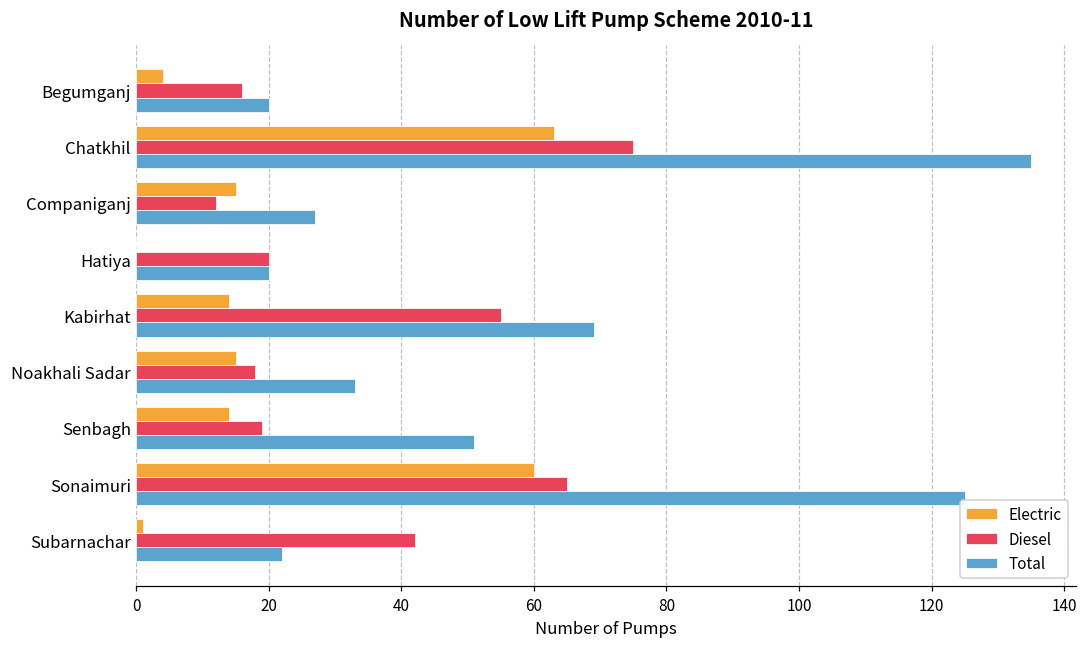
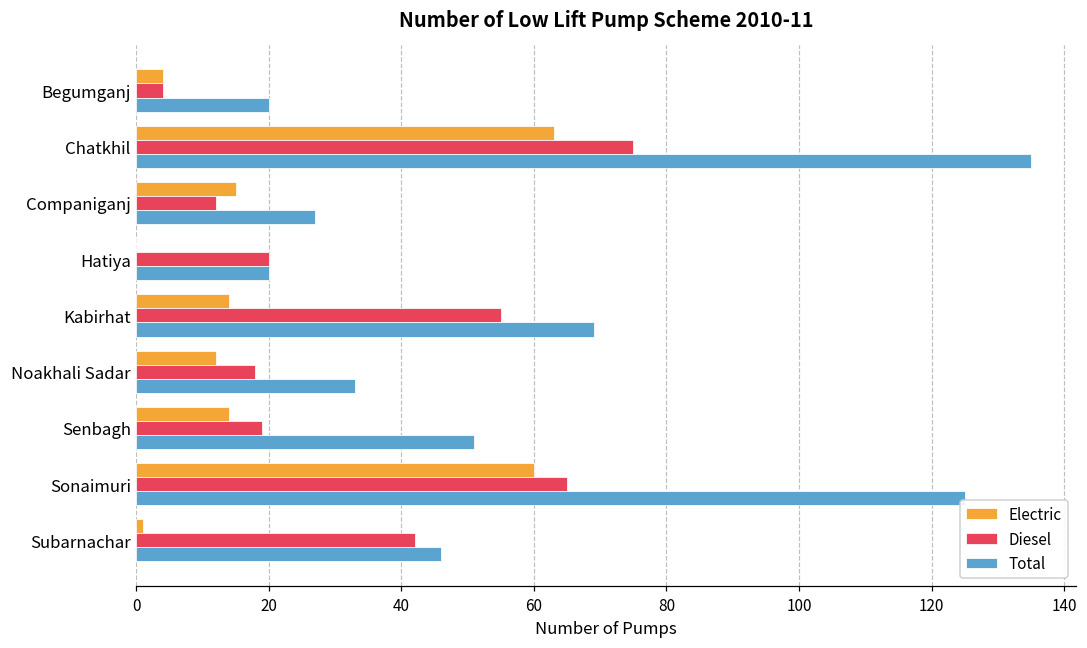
  {
    "Electric": {
      "Begumganj": 4,
      "Chatkhil": 63,
      "Companiganj": 15,
      "Hatiya": 0,
      "Kabirhat": 14,
-     "Noakhali Sadar": 15,
+     "Noakhali Sadar": 12,
      "Senbagh": 14,
      "Sonaimuri": 60,
      "Subarnachar": 1
    },
    "Diesel": {
-     "Begumganj": 16,
+     "Begumganj": 4,
      "Chatkhil": 75,
      "Companiganj": 12,
      "Hatiya": 20,
      "Kabirhat": 55,
      "Noakhali Sadar": 18,
      "Senbagh": 19,
      "Sonaimuri": 65,
      "Subarnachar": 42
    },
    "Total": {
      "Begumganj": 20,
      "Chatkhil": 135,
      "Companiganj": 27,
      "Hatiya": 20,
      "Kabirhat": 69,
      "Noakhali Sadar": 33,
      "Senbagh": 51,
      "Sonaimuri": 125,
-     "Subarnachar": 22
+     "Subarnachar": 46
    }
  }
